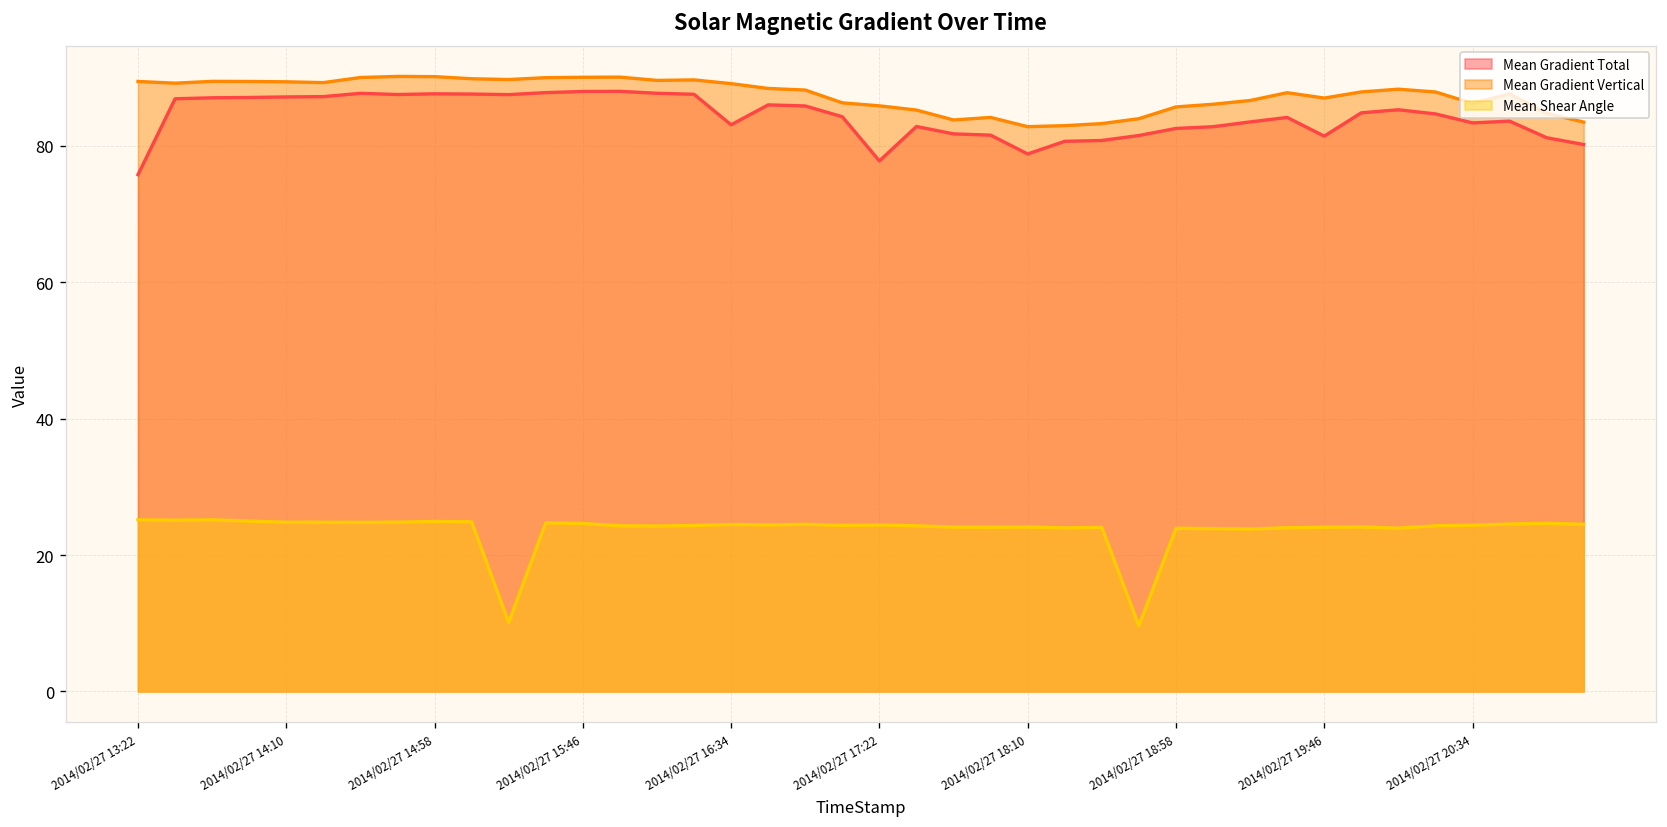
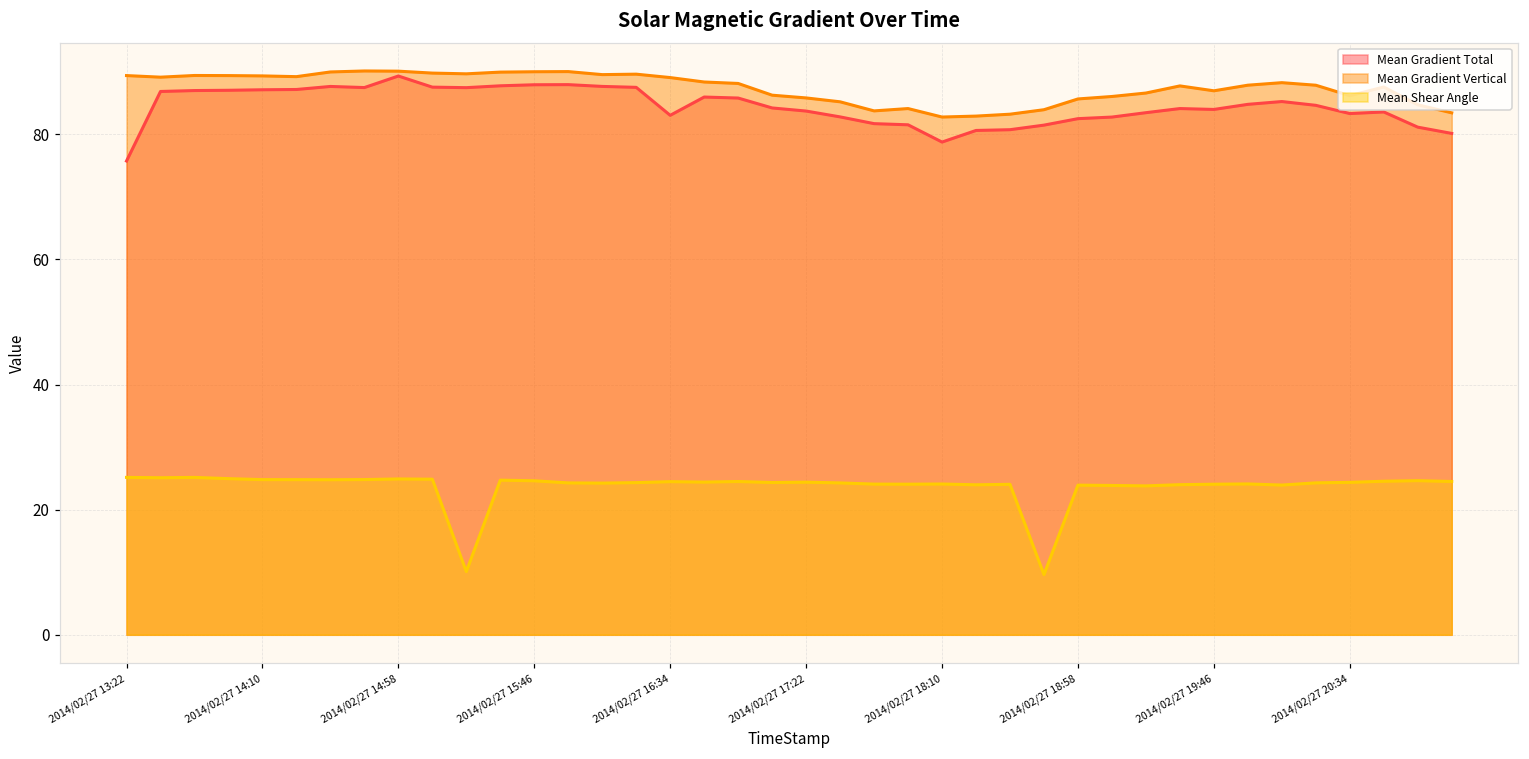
  {
    "Mean Gradient Total": {
      "2014/02/27 13:22": 76,
      "2014/02/27 14:10": 87,
-     "2014/02/27 14:58": 88,
+     "2014/02/27 14:58": 89,
      "2014/02/27 15:46": 88,
      "2014/02/27 16:34": 83,
-     "2014/02/27 17:22": 78,
+     "2014/02/27 17:22": 84,
      "2014/02/27 18:10": 79,
      "2014/02/27 18:58": 83,
-     "2014/02/27 19:46": 81,
+     "2014/02/27 19:46": 84,
      "2014/02/27 20:34": 83
    }
  }
